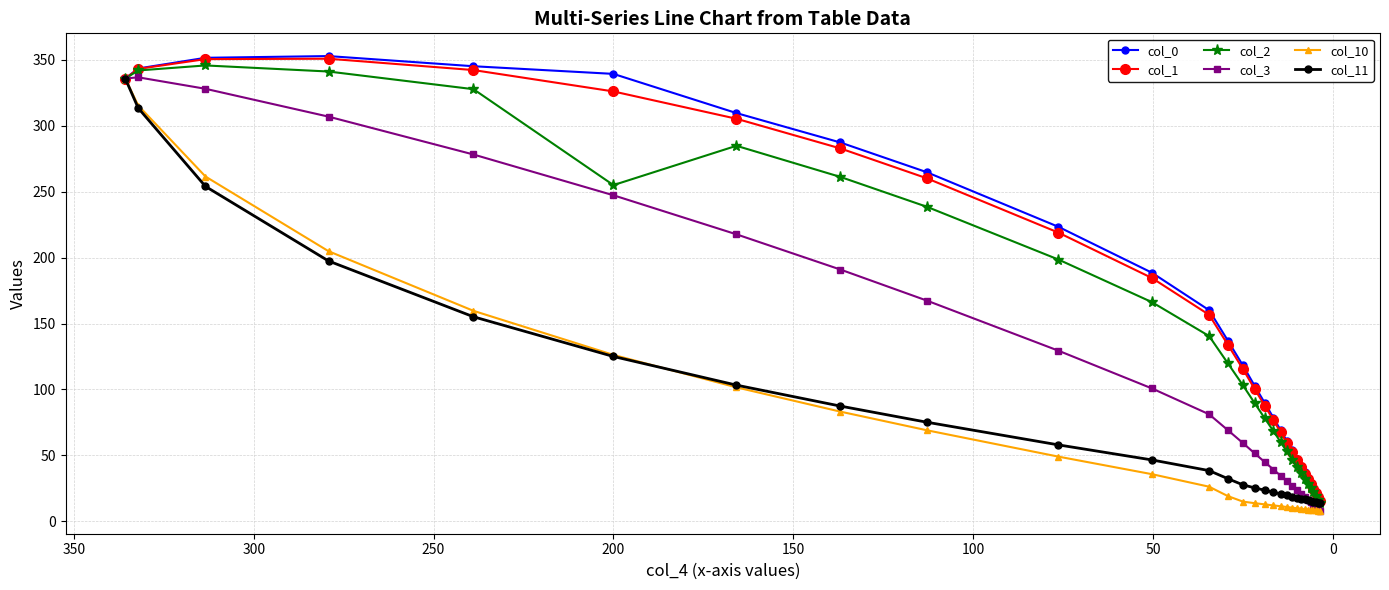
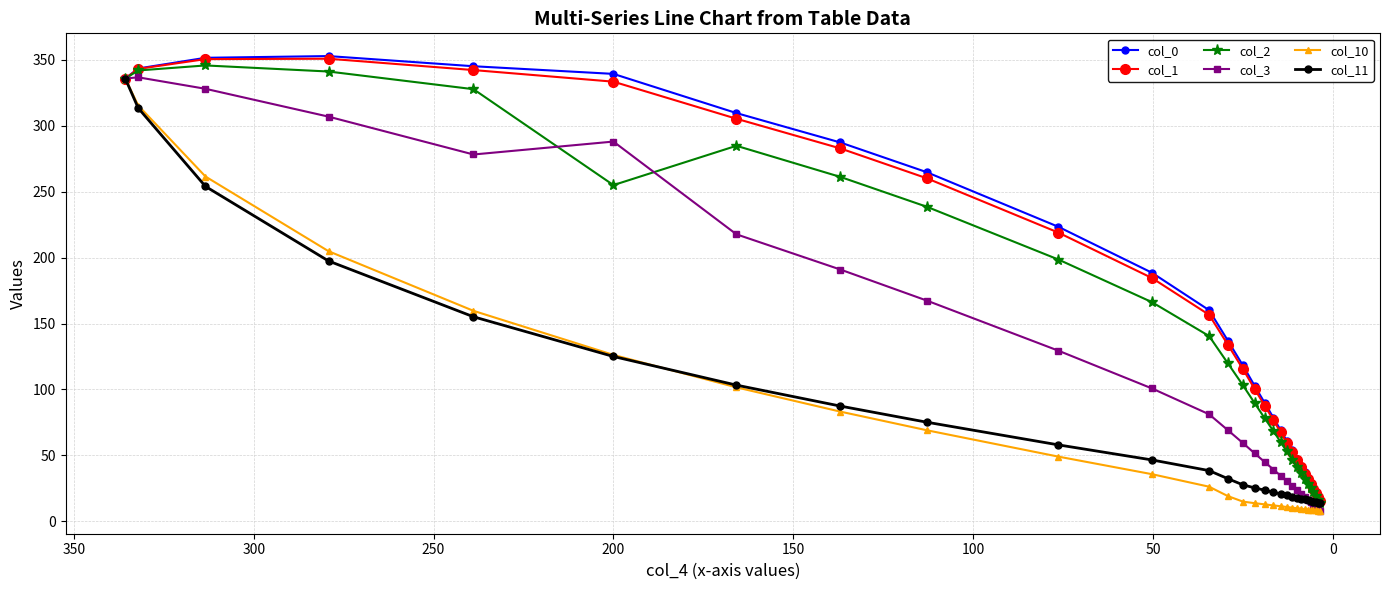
  {
    "col_0": {
      "200": 339
    },
    "col_1": {
-     "200": 326
+     "200": 333
    },
    "col_2": {
      "200": 255
    },
    "col_3": {
-     "200": 247
+     "200": 288
    }
  }
